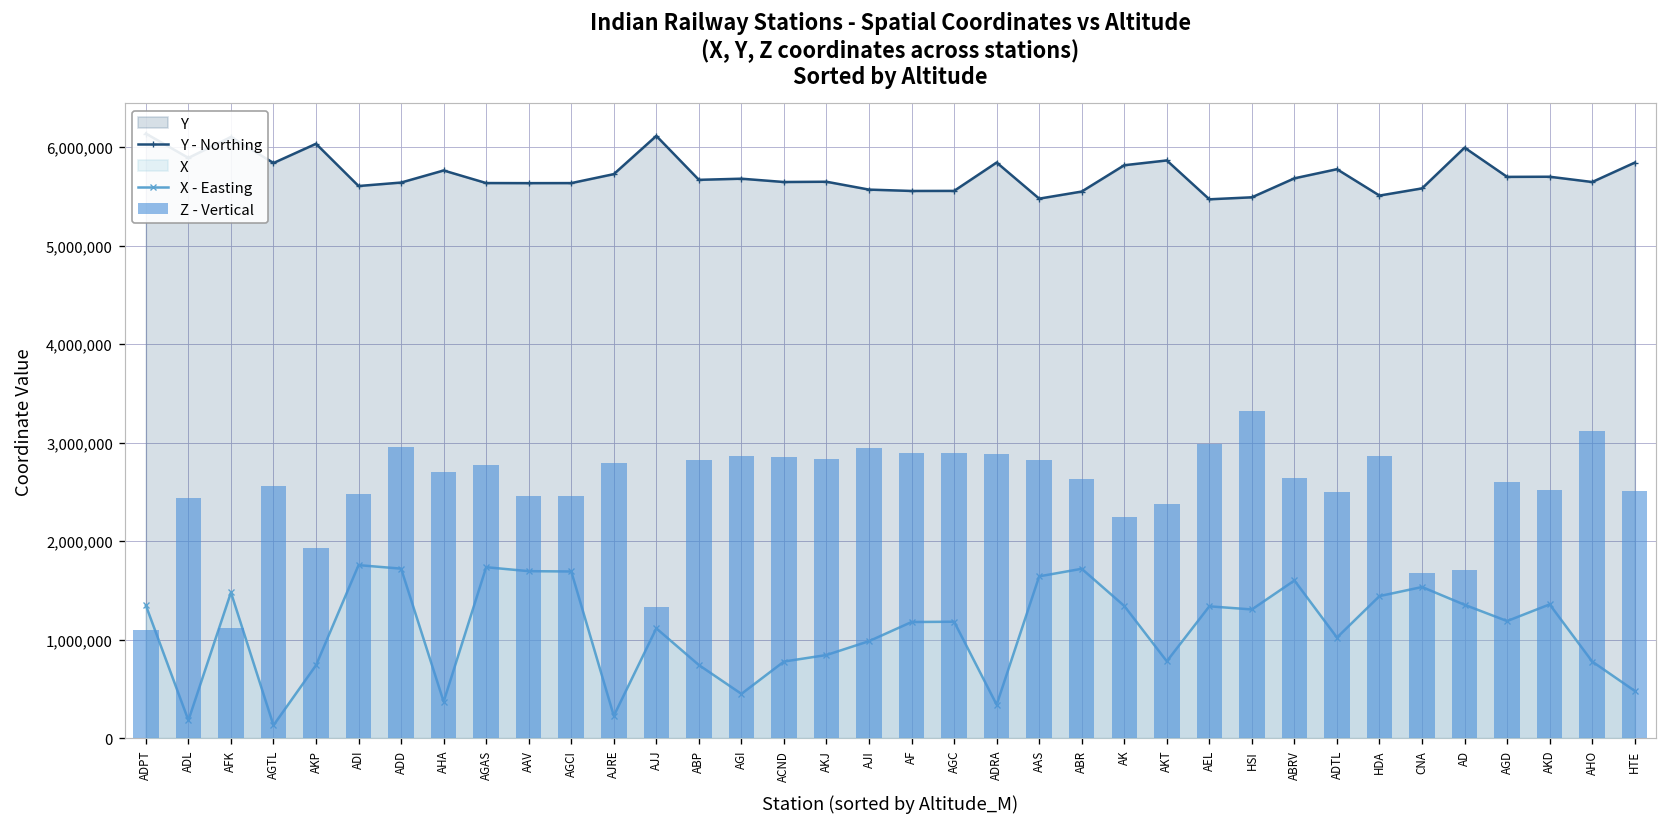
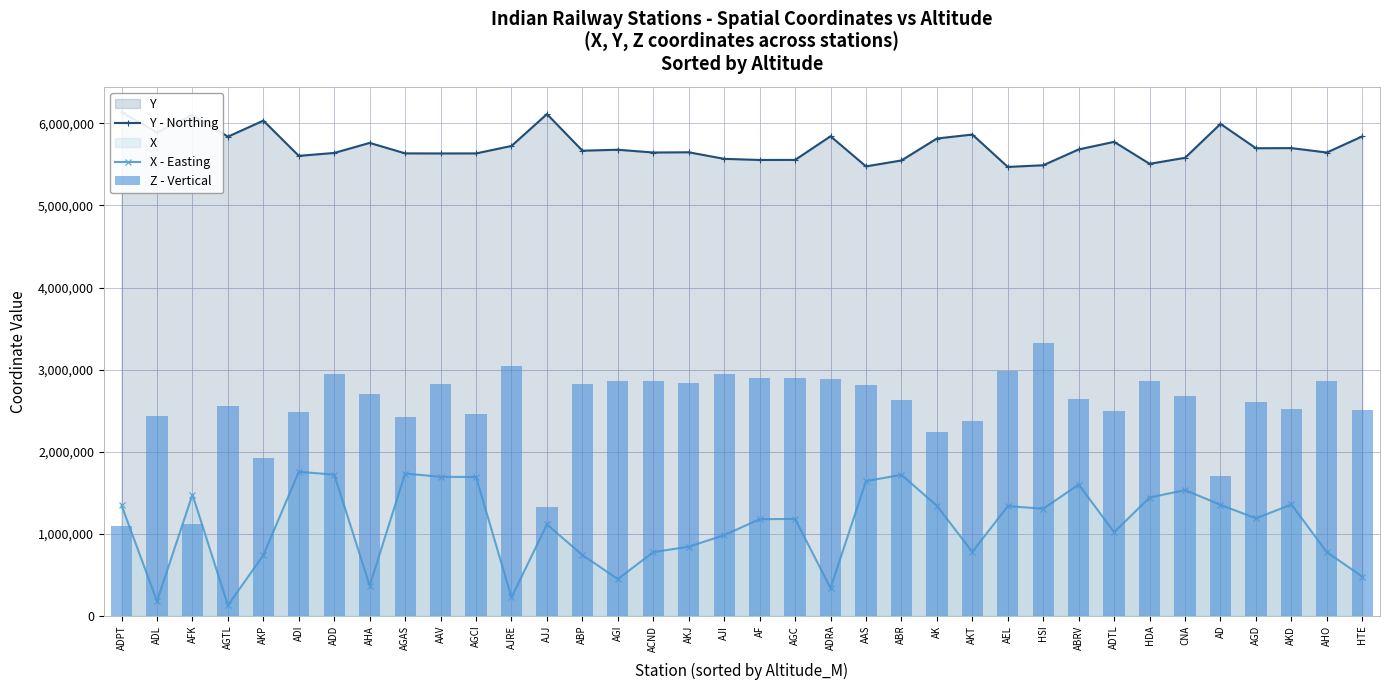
  {
    "Z - Vertical": {
      "ADPT": "1,100,000",
      "ADL": "2,400,000",
      "AFK": "1,100,000",
      "AGTL": "2,600,000",
      "AKP": "1,900,000",
      "ADI": "2,500,000",
      "ADD": "3,000,000",
      "AHA": "2,700,000",
-     "AGAS": "2,800,000",
-     "AAV": "2,500,000",
+     "AGAS": "2,400,000",
+     "AAV": "2,800,000",
      "AGCI": "2,500,000",
-     "AJRE": "2,800,000",
+     "AJRE": "3,000,000",
      "AJJ": "1,300,000",
      "ABP": "2,800,000",
      "AGI": "2,900,000",
      "ACND": "2,900,000",
      "AKJ": "2,800,000",
      "AJI": "2,900,000",
      "AF": "2,900,000",
      "AGC": "2,900,000",
      "ADRA": "2,900,000",
      "AAS": "2,800,000",
      "ABR": "2,600,000",
      "AK": "2,200,000",
      "AKT": "2,400,000",
      "AEL": "3,000,000",
      "HSI": "3,300,000",
      "ABRV": "2,600,000",
      "ADTL": "2,500,000",
      "HDA": "2,900,000",
-     "CNA": "1,700,000",
+     "CNA": "2,700,000",
      "AD": "1,700,000",
      "AGD": "2,600,000",
      "AKD": "2,500,000",
-     "AHO": "3,100,000",
+     "AHO": "2,900,000",
      "HTE": "2,500,000"
    }
  }
